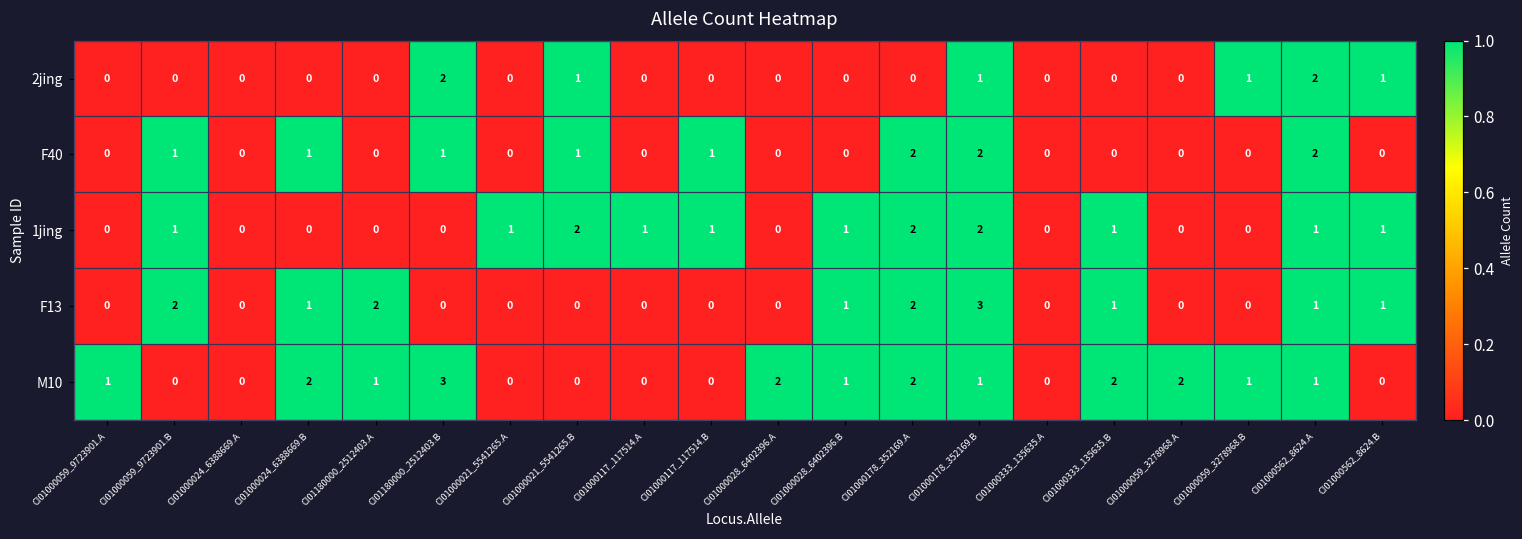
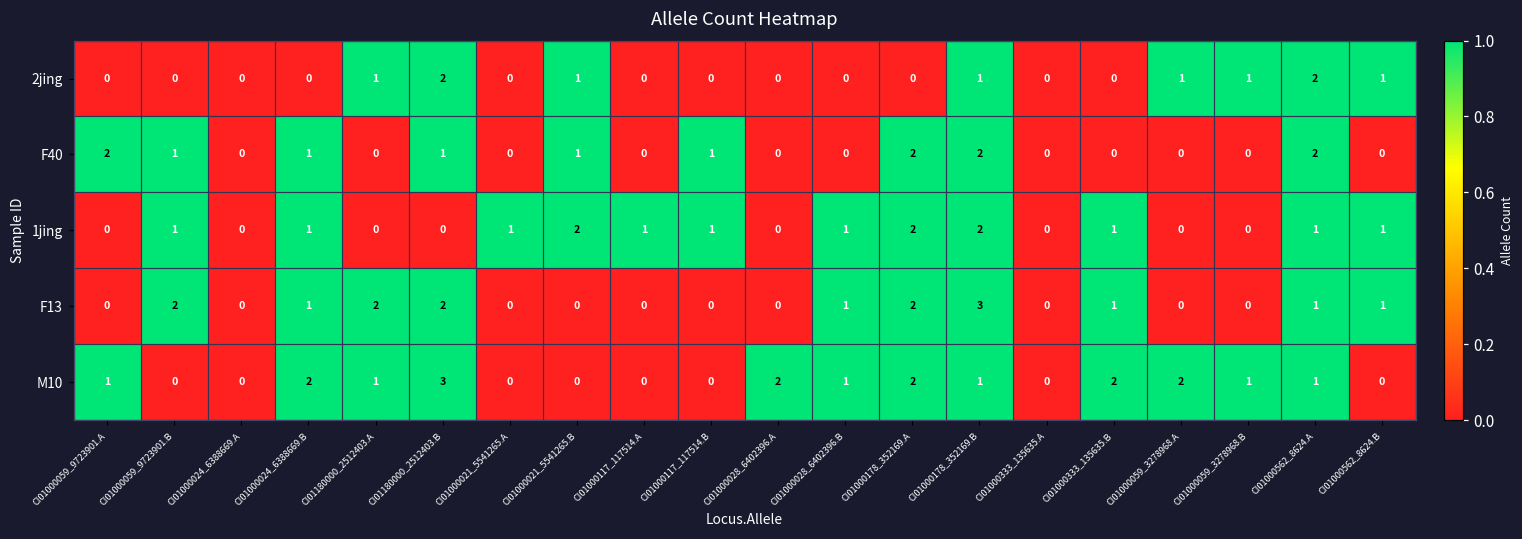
  {
    "2jing": {
      "CI01000059_9723901.A": 0,
      "CI01000059_9723901.B": 0,
      "CI01000024_6388669.A": 0,
      "CI01000024_6388669.B": 0,
-     "CI01180000_2512403.A": 0,
+     "CI01180000_2512403.A": 1,
      "CI01180000_2512403.B": 2,
      "CI01000021_5541265.A": 0,
      "CI01000021_5541265.B": 1,
      "CI01000117_117514.A": 0,
      "CI01000117_117514.B": 0,
      "CI01000028_6402396.A": 0,
      "CI01000028_6402396.B": 0,
      "CI01000178_352169.A": 0,
      "CI01000178_352169.B": 1,
      "CI01000333_135635.A": 0,
      "CI01000333_135635.B": 0,
-     "CI01000059_3278968.A": 0,
+     "CI01000059_3278968.A": 1,
      "CI01000059_3278968.B": 1,
      "CI01000562_8624.A": 2,
      "CI01000562_8624.B": 1
    },
    "F40": {
-     "CI01000059_9723901.A": 0,
+     "CI01000059_9723901.A": 2,
      "CI01000059_9723901.B": 1,
      "CI01000024_6388669.A": 0,
      "CI01000024_6388669.B": 1,
      "CI01180000_2512403.A": 0,
      "CI01180000_2512403.B": 1,
      "CI01000021_5541265.A": 0,
      "CI01000021_5541265.B": 1,
      "CI01000117_117514.A": 0,
      "CI01000117_117514.B": 1,
      "CI01000028_6402396.A": 0,
      "CI01000028_6402396.B": 0,
      "CI01000178_352169.A": 2,
      "CI01000178_352169.B": 2,
      "CI01000333_135635.A": 0,
      "CI01000333_135635.B": 0,
      "CI01000059_3278968.A": 0,
      "CI01000059_3278968.B": 0,
      "CI01000562_8624.A": 2,
      "CI01000562_8624.B": 0
    },
    "1jing": {
      "CI01000059_9723901.A": 0,
      "CI01000059_9723901.B": 1,
      "CI01000024_6388669.A": 0,
-     "CI01000024_6388669.B": 0,
+     "CI01000024_6388669.B": 1,
      "CI01180000_2512403.A": 0,
      "CI01180000_2512403.B": 0,
      "CI01000021_5541265.A": 1,
      "CI01000021_5541265.B": 2,
      "CI01000117_117514.A": 1,
      "CI01000117_117514.B": 1,
      "CI01000028_6402396.A": 0,
      "CI01000028_6402396.B": 1,
      "CI01000178_352169.A": 2,
      "CI01000178_352169.B": 2,
      "CI01000333_135635.A": 0,
      "CI01000333_135635.B": 1,
      "CI01000059_3278968.A": 0,
      "CI01000059_3278968.B": 0,
      "CI01000562_8624.A": 1,
      "CI01000562_8624.B": 1
    },
    "F13": {
      "CI01000059_9723901.A": 0,
      "CI01000059_9723901.B": 2,
      "CI01000024_6388669.A": 0,
      "CI01000024_6388669.B": 1,
      "CI01180000_2512403.A": 2,
-     "CI01180000_2512403.B": 0,
+     "CI01180000_2512403.B": 2,
      "CI01000021_5541265.A": 0,
      "CI01000021_5541265.B": 0,
      "CI01000117_117514.A": 0,
      "CI01000117_117514.B": 0,
      "CI01000028_6402396.A": 0,
      "CI01000028_6402396.B": 1,
      "CI01000178_352169.A": 2,
      "CI01000178_352169.B": 3,
      "CI01000333_135635.A": 0,
      "CI01000333_135635.B": 1,
      "CI01000059_3278968.A": 0,
      "CI01000059_3278968.B": 0,
      "CI01000562_8624.A": 1,
      "CI01000562_8624.B": 1
    },
    "M10": {
      "CI01000059_9723901.A": 1,
      "CI01000059_9723901.B": 0,
      "CI01000024_6388669.A": 0,
      "CI01000024_6388669.B": 2,
      "CI01180000_2512403.A": 1,
      "CI01180000_2512403.B": 3,
      "CI01000021_5541265.A": 0,
      "CI01000021_5541265.B": 0,
      "CI01000117_117514.A": 0,
      "CI01000117_117514.B": 0,
      "CI01000028_6402396.A": 2,
      "CI01000028_6402396.B": 1,
      "CI01000178_352169.A": 2,
      "CI01000178_352169.B": 1,
      "CI01000333_135635.A": 0,
      "CI01000333_135635.B": 2,
      "CI01000059_3278968.A": 2,
      "CI01000059_3278968.B": 1,
      "CI01000562_8624.A": 1,
      "CI01000562_8624.B": 0
    }
  }
